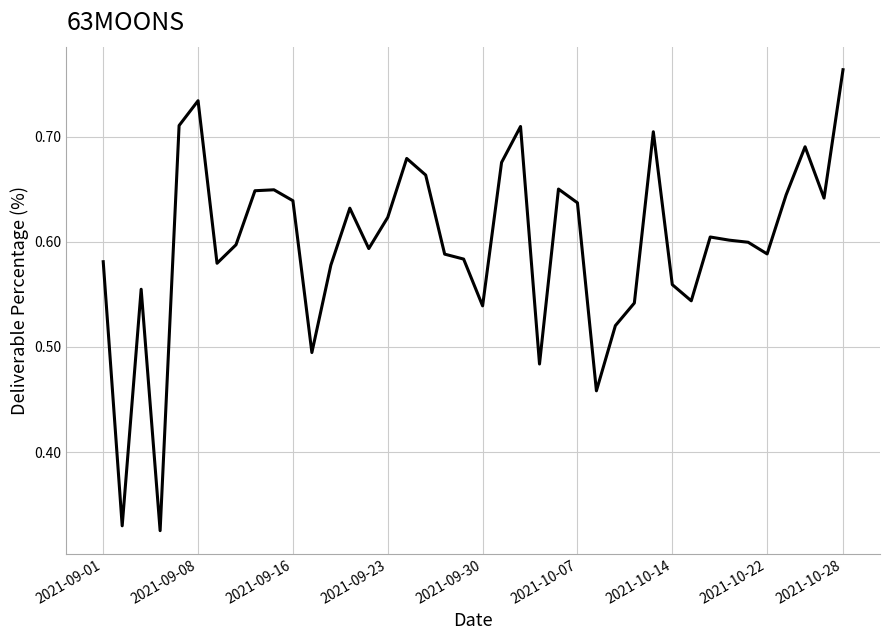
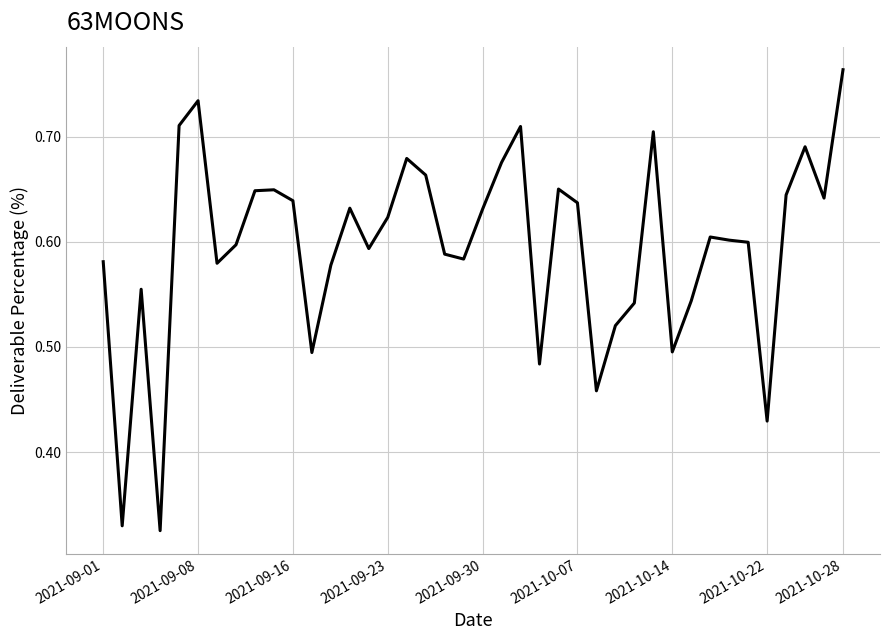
  {
    "2021-09-01": 0.581,
    "2021-09-08": 0.734,
    "2021-09-16": 0.639,
    "2021-09-23": 0.623,
-   "2021-09-30": 0.539,
+   "2021-09-30": 0.631,
    "2021-10-07": 0.637,
-   "2021-10-14": 0.559,
-   "2021-10-22": 0.588,
+   "2021-10-14": 0.495,
+   "2021-10-22": 0.429,
    "2021-10-28": 0.764
  }
